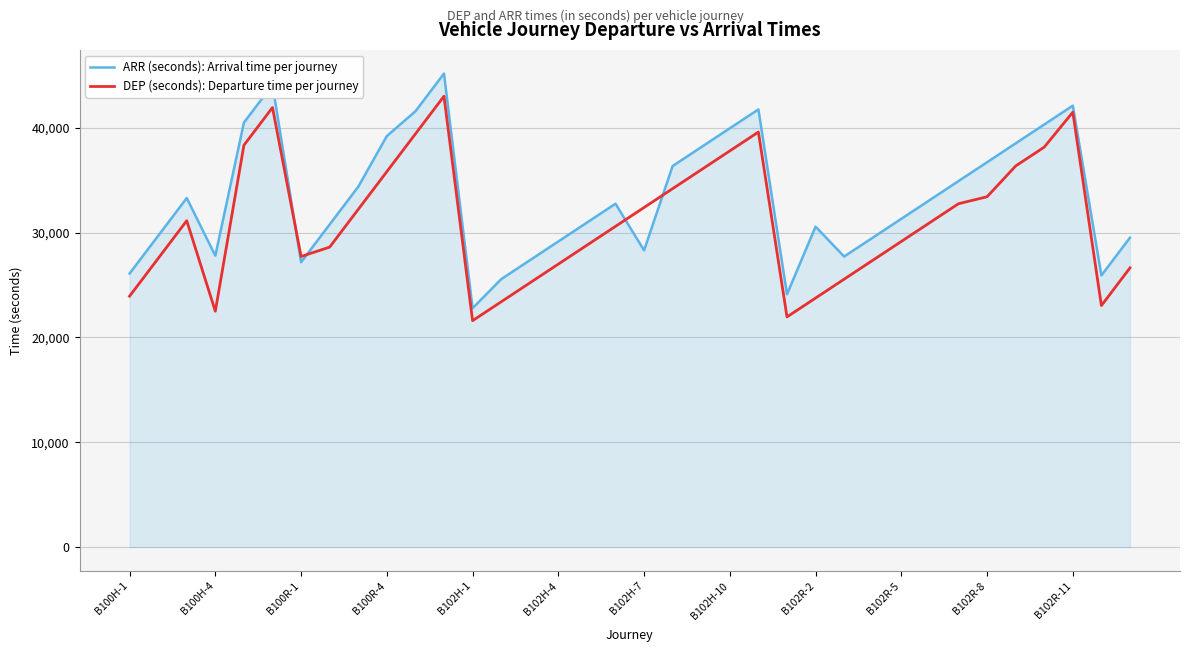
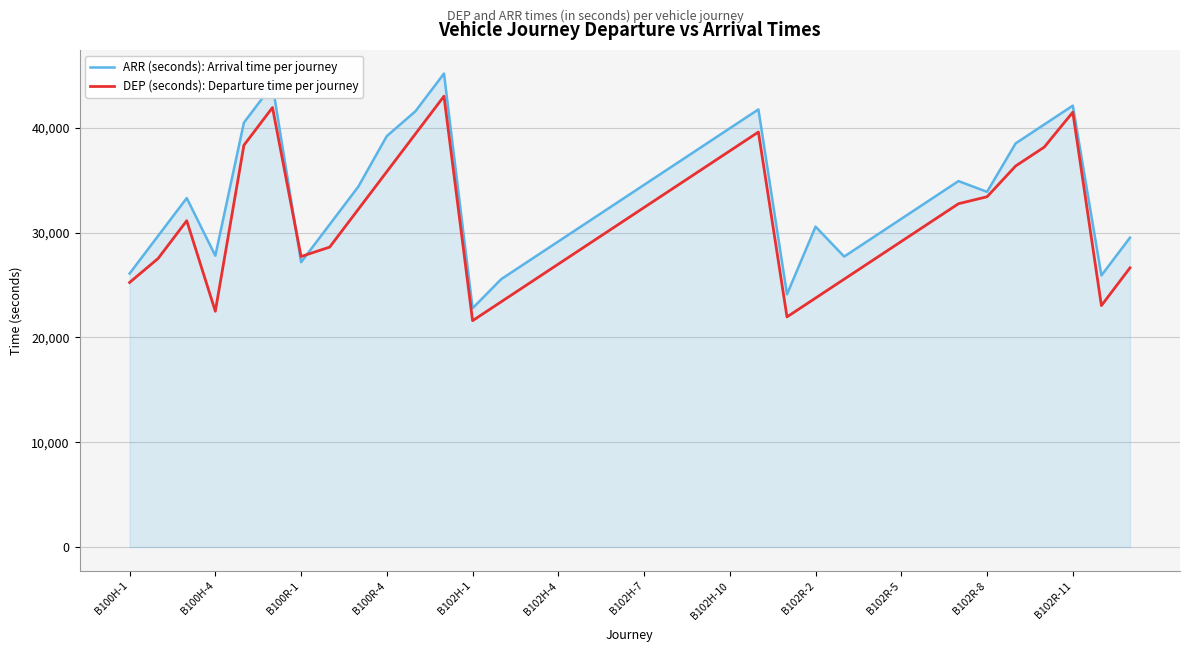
  {
    "ARR (seconds): Arrival time per journey": {
      "B100H-1": "26,100",
      "B100H-4": "27,800",
      "B100R-1": "27,200",
      "B100R-4": "39,200",
      "B102H-1": "22,800",
      "B102H-4": "29,200",
-     "B102H-7": "28,300",
+     "B102H-7": "34,600",
      "B102H-10": "40,000",
      "B102R-2": "30,600",
      "B102R-5": "31,300",
-     "B102R-8": "36,700",
+     "B102R-8": "33,900",
      "B102R-11": "42,100"
    },
    "DEP (seconds): Departure time per journey": {
-     "B100H-1": "23,900",
+     "B100H-1": "25,200",
      "B100H-4": "22,500",
      "B100R-1": "27,700",
      "B100R-4": "35,800",
      "B102H-1": "21,600",
      "B102H-4": "27,000",
      "B102H-7": "32,400",
      "B102H-10": "37,800",
      "B102R-2": "23,800",
      "B102R-5": "29,200",
      "B102R-8": "33,400",
      "B102R-11": "41,500"
    }
  }
